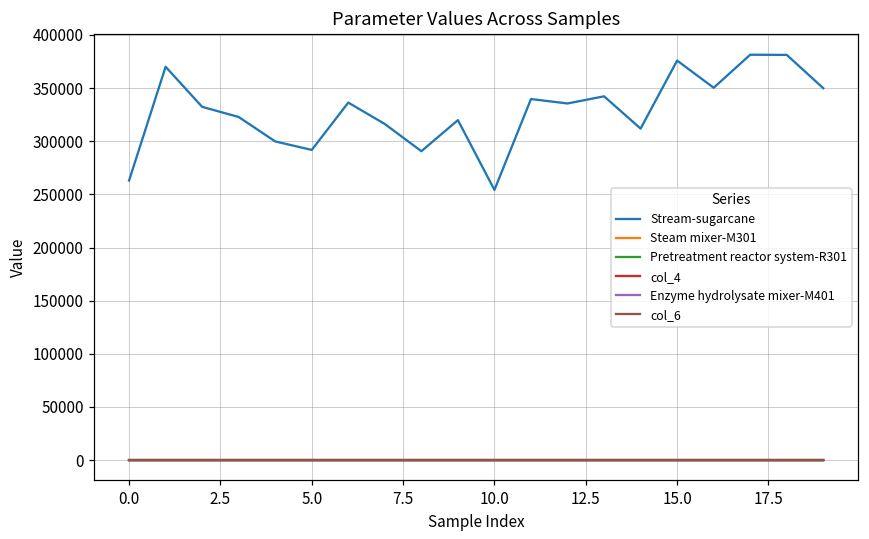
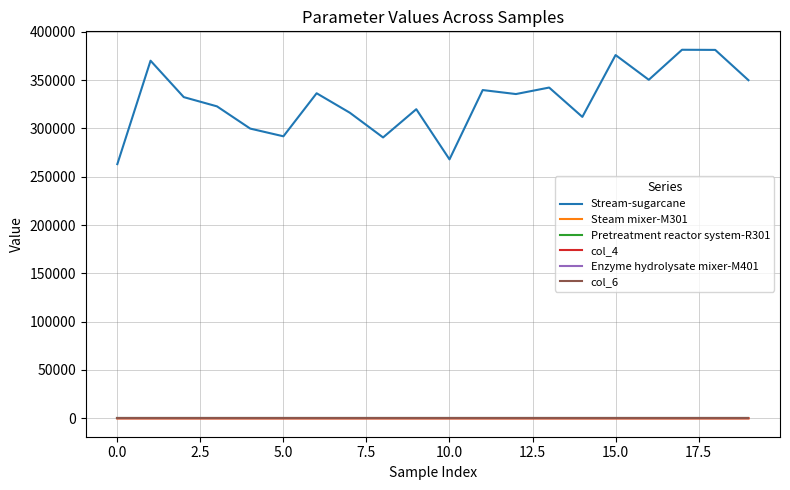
  {
    "Stream-sugarcane": {
      "0.0": 260000,
      "5.0": 290000,
-     "10.0": 250000,
+     "10.0": 270000,
      "15.0": 380000
    },
    "col_6": {
      "0.0": 0,
      "5.0": 0,
      "10.0": 0,
      "15.0": 0
    }
  }
